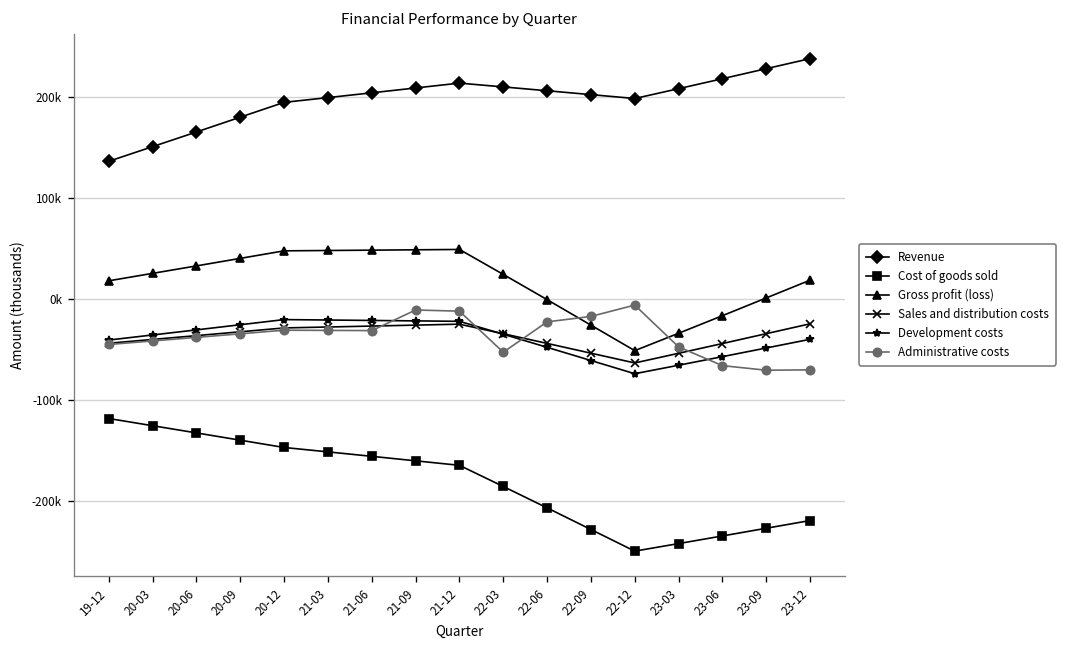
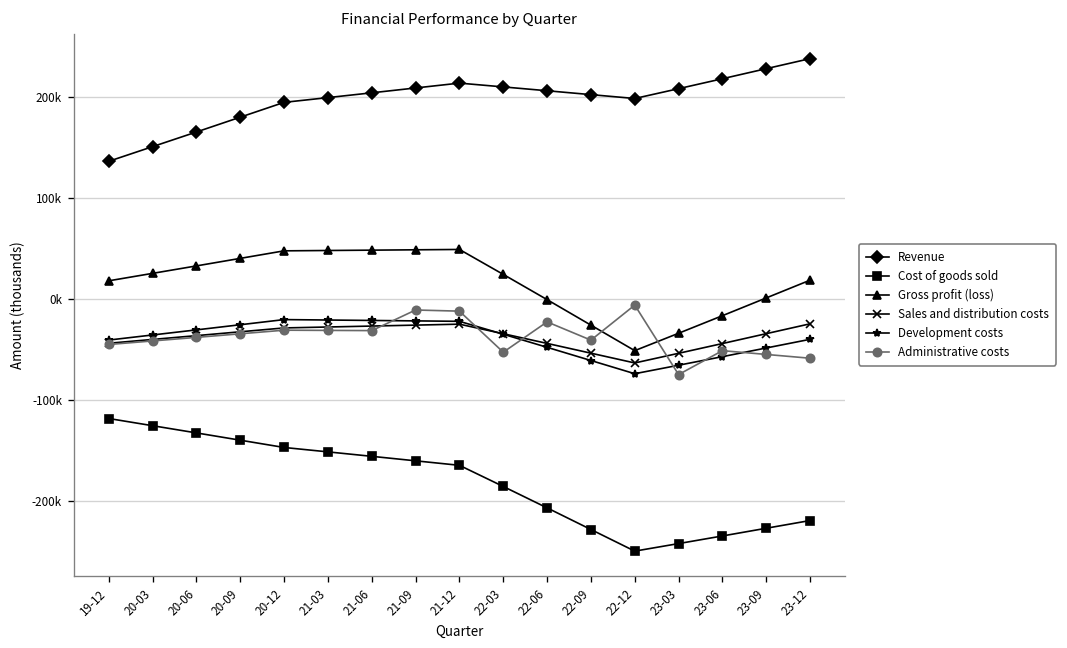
  {
    "Administrative costs": {
      "21-03": -30000,
      "21-06": -30000,
      "21-09": -10000,
      "21-12": -10000,
      "22-03": -50000,
      "22-06": -20000,
-     "22-09": -20000,
+     "22-09": -40000,
      "22-12": -10000,
-     "23-03": -50000,
-     "23-06": -70000,
-     "23-09": -70000,
-     "23-12": -70000
+     "23-03": -70000,
+     "23-06": -50000,
+     "23-09": -50000,
+     "23-12": -60000
    }
  }
